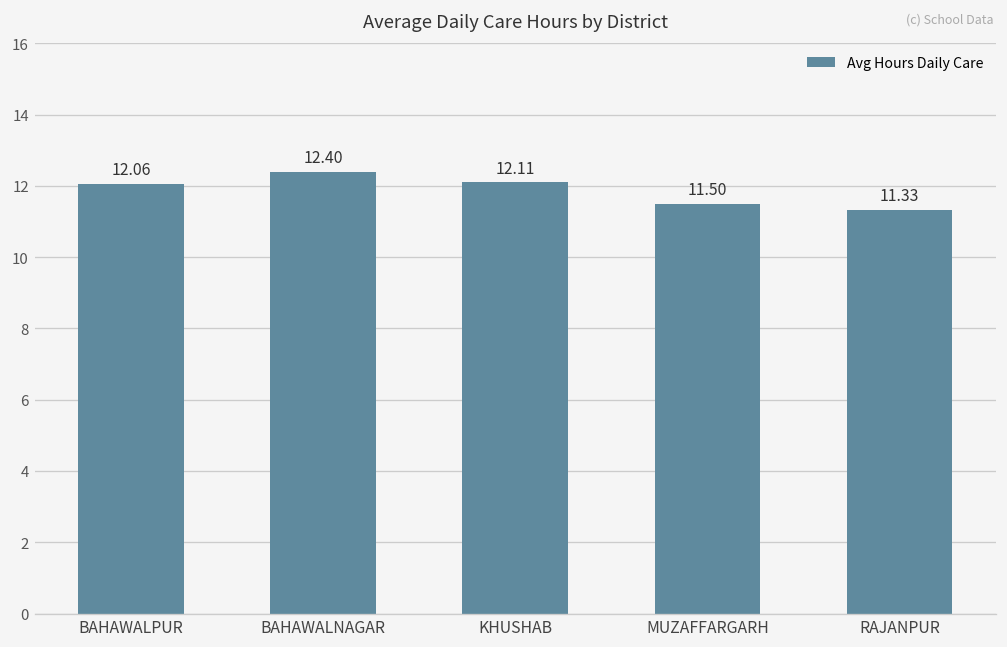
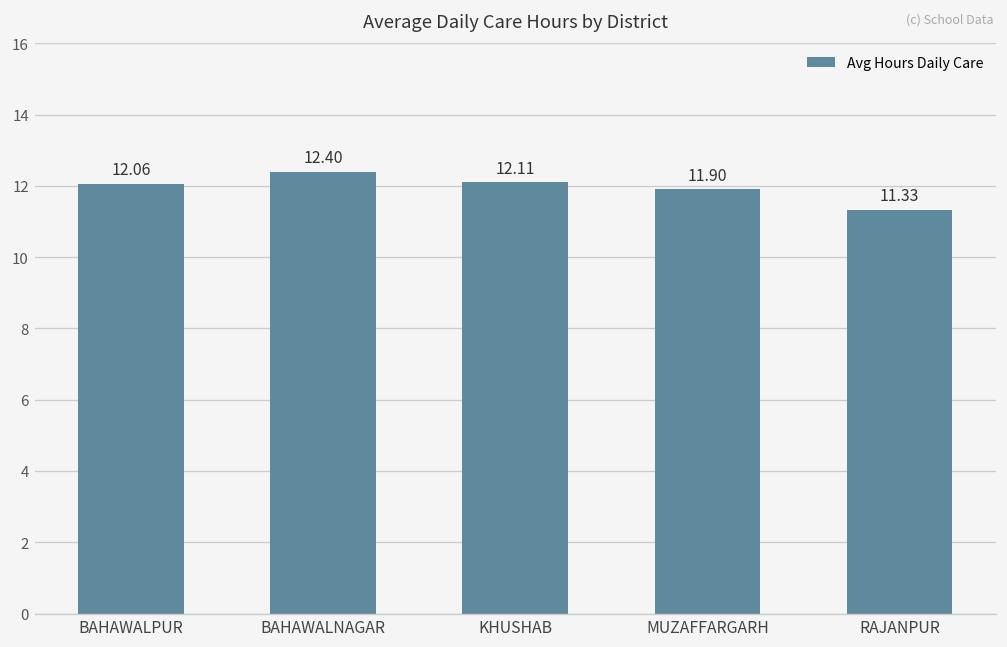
  {
    "BAHAWALPUR": 12.06,
    "BAHAWALNAGAR": 12.40,
    "KHUSHAB": 12.11,
-   "MUZAFFARGARH": 11.50,
+   "MUZAFFARGARH": 11.90,
    "RAJANPUR": 11.33
  }
